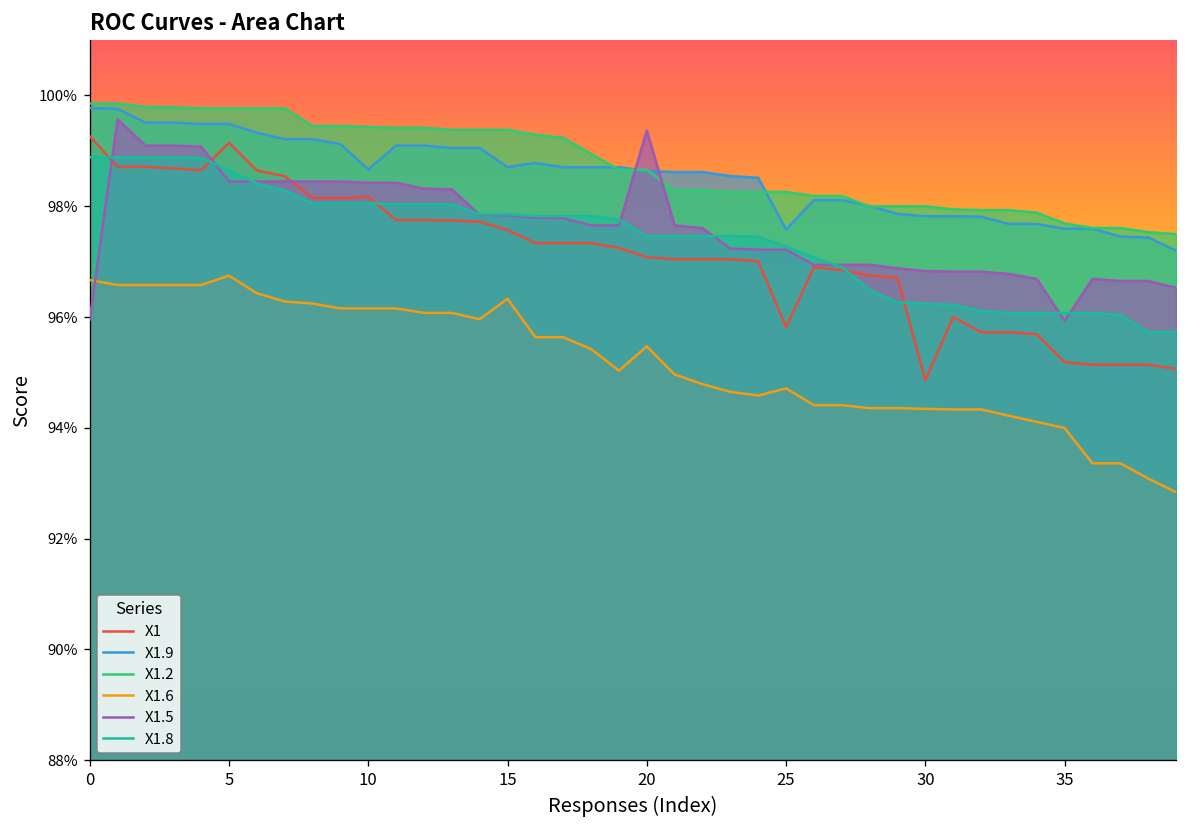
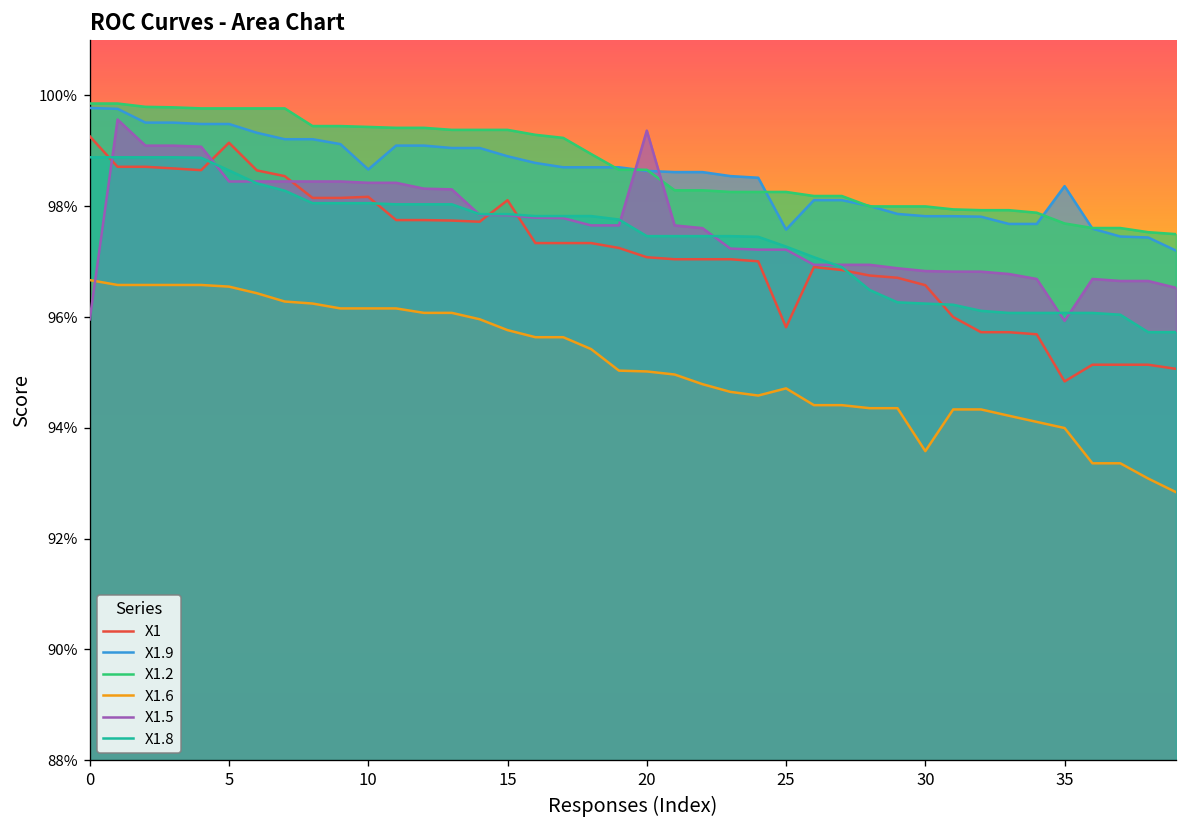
  {
    "X1": {
      "0": "99.3%",
      "5": "99.1%",
      "10": "98.2%",
-     "15": "97.6%",
+     "15": "98.1%",
      "20": "97.1%",
      "25": "95.8%",
-     "30": "94.9%",
-     "35": "95.2%"
+     "30": "96.6%",
+     "35": "94.8%"
    },
    "X1.9": {
      "0": "99.8%",
      "5": "99.5%",
      "10": "98.7%",
-     "15": "98.7%",
+     "15": "98.9%",
      "25": "97.6%",
      "30": "97.8%",
-     "35": "97.6%"
+     "35": "98.4%"
    },
    "X1.6": {
      "0": "96.7%",
-     "5": "96.7%",
+     "5": "96.5%",
      "10": "96.2%",
-     "15": "96.3%",
-     "20": "95.5%",
+     "15": "95.8%",
+     "20": "95.0%",
      "25": "94.7%",
-     "30": "94.3%",
+     "30": "93.6%",
      "35": "94.0%"
    },
    "X1.5": {
      "0": "96.0%",
      "5": "98.4%",
      "10": "98.4%",
      "20": "99.4%",
      "25": "97.2%",
      "30": "96.8%",
      "35": "95.9%"
    }
  }
